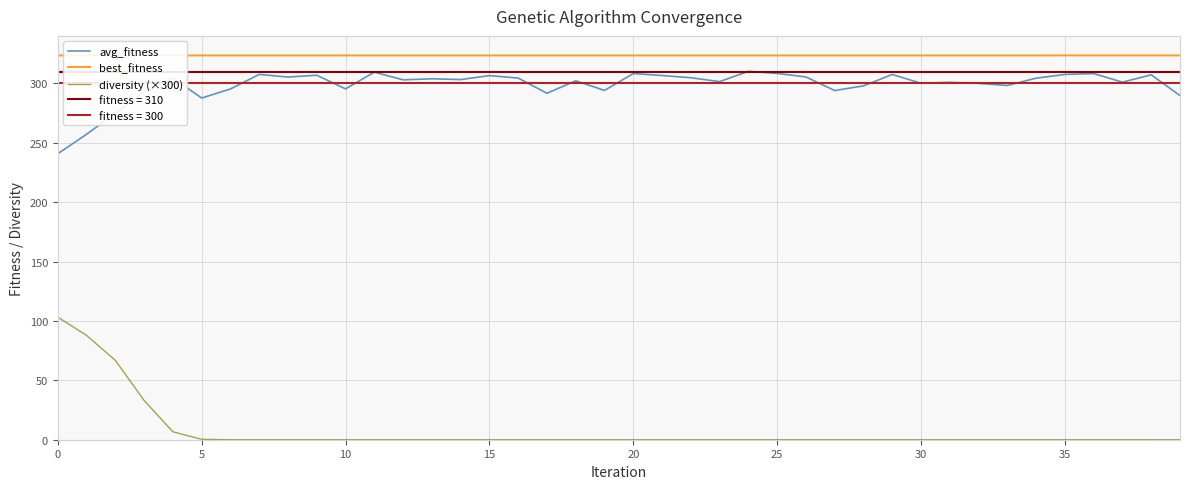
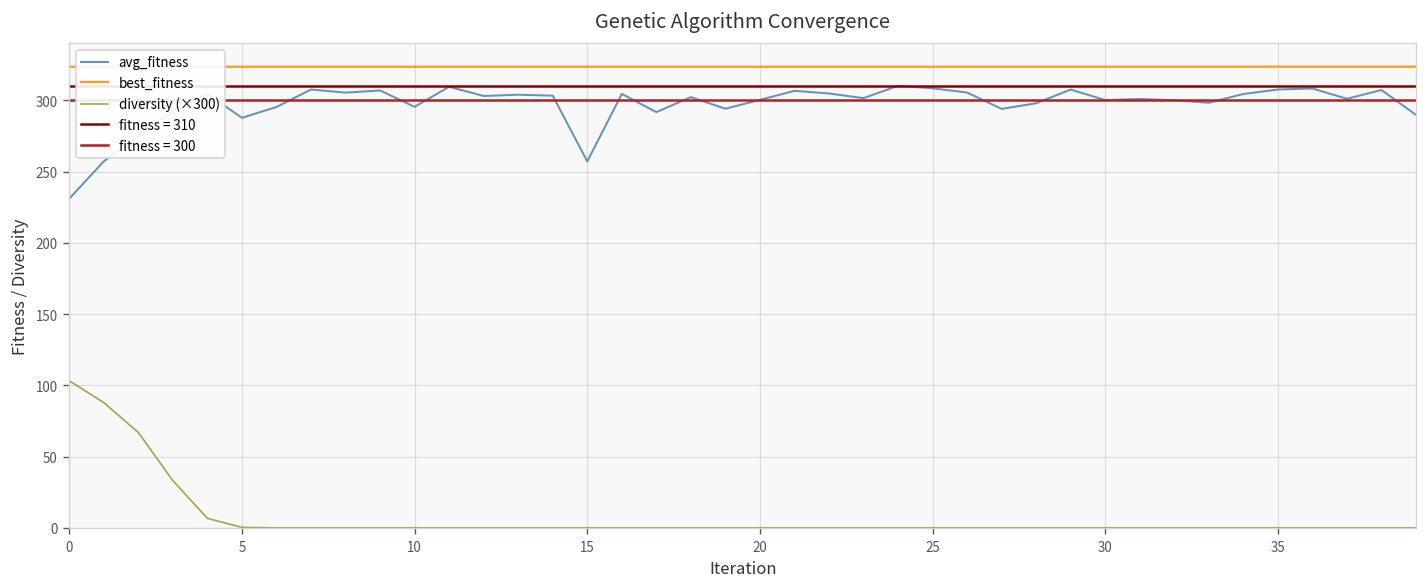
  {
    "avg_fitness": {
-     "0": 241,
+     "0": 231,
      "5": 288,
      "10": 295,
-     "15": 307,
-     "20": 308,
+     "15": 257,
+     "20": 300,
      "25": 308,
      "30": 300,
      "35": 308
    },
    "best_fitness": {
      "0": 324,
      "5": 324,
      "10": 324,
      "15": 324,
      "20": 324,
      "25": 324,
      "30": 324,
      "35": 324
    },
    "diversity (×300)": {
      "0": 103,
      "5": 0,
      "10": 0,
      "15": 0,
      "20": 0,
      "25": 0,
      "30": 0,
      "35": 0
    }
  }
